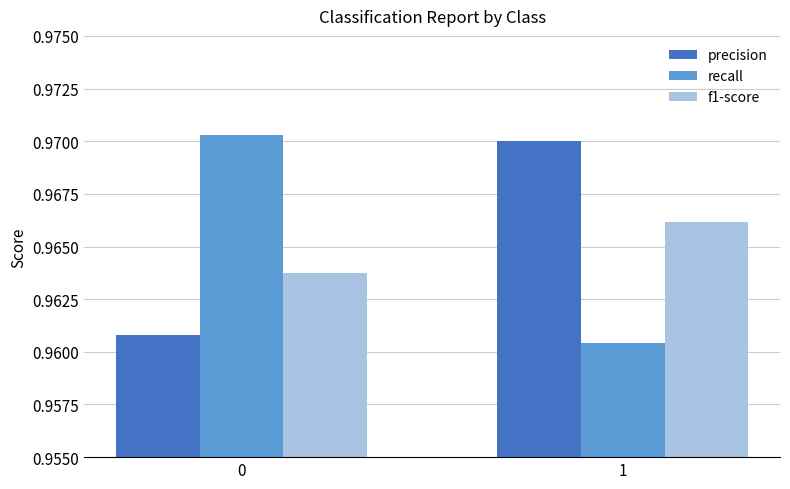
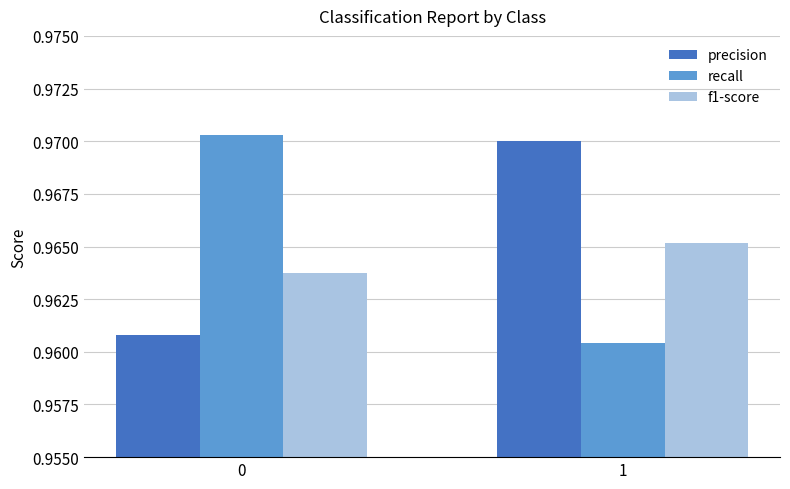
  {
    "f1-score": {
      "0": 0.9638,
-     "1": 0.9662
+     "1": 0.9652
    }
  }
